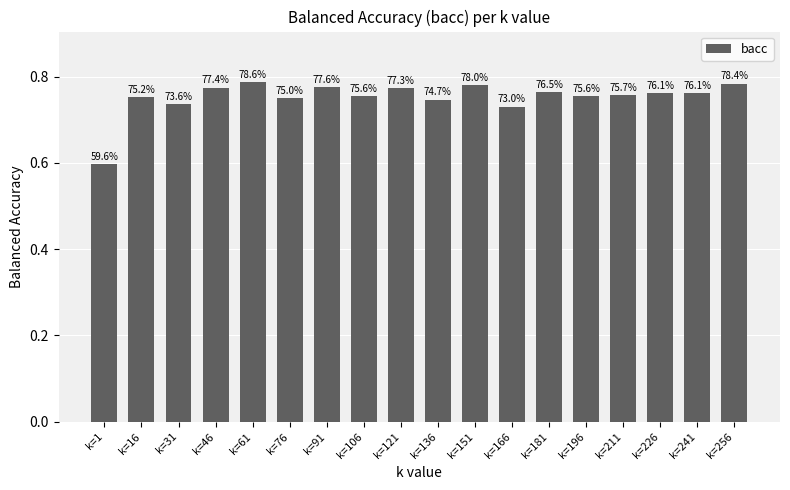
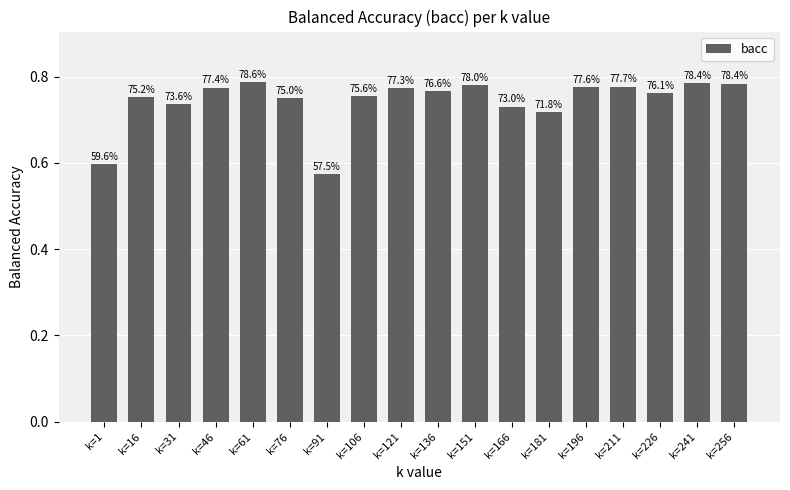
  {
    "k=1": "59.6%",
    "k=16": "75.2%",
    "k=31": "73.6%",
    "k=46": "77.4%",
    "k=61": "78.6%",
    "k=76": "75.0%",
-   "k=91": "77.6%",
+   "k=91": "57.5%",
    "k=106": "75.6%",
    "k=121": "77.3%",
-   "k=136": "74.7%",
+   "k=136": "76.6%",
    "k=151": "78.0%",
    "k=166": "73.0%",
-   "k=181": "76.5%",
-   "k=196": "75.6%",
-   "k=211": "75.7%",
+   "k=181": "71.8%",
+   "k=196": "77.6%",
+   "k=211": "77.7%",
    "k=226": "76.1%",
-   "k=241": "76.1%",
+   "k=241": "78.4%",
    "k=256": "78.4%"
  }
